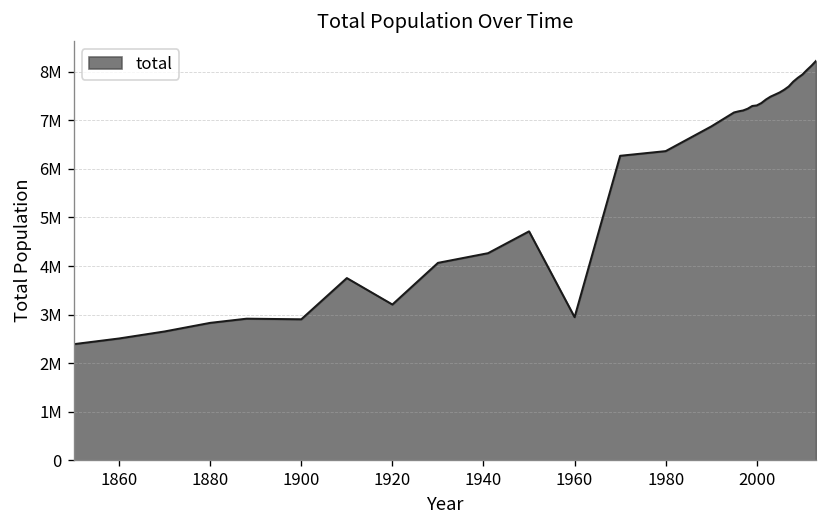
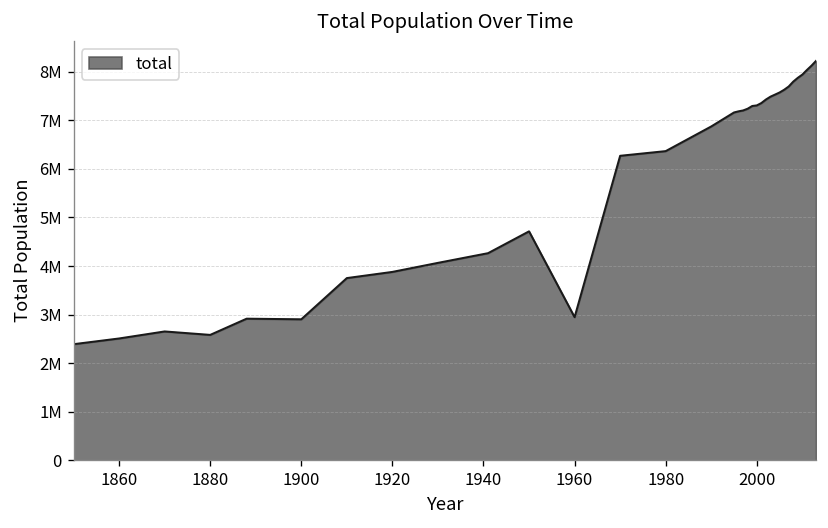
  {
    "1860": 2500000,
-   "1880": 2800000,
+   "1880": 2600000,
    "1900": 2900000,
-   "1920": 3200000,
+   "1920": 3900000,
    "1960": 2900000,
    "1980": 6400000,
    "2000": 7300000
  }
